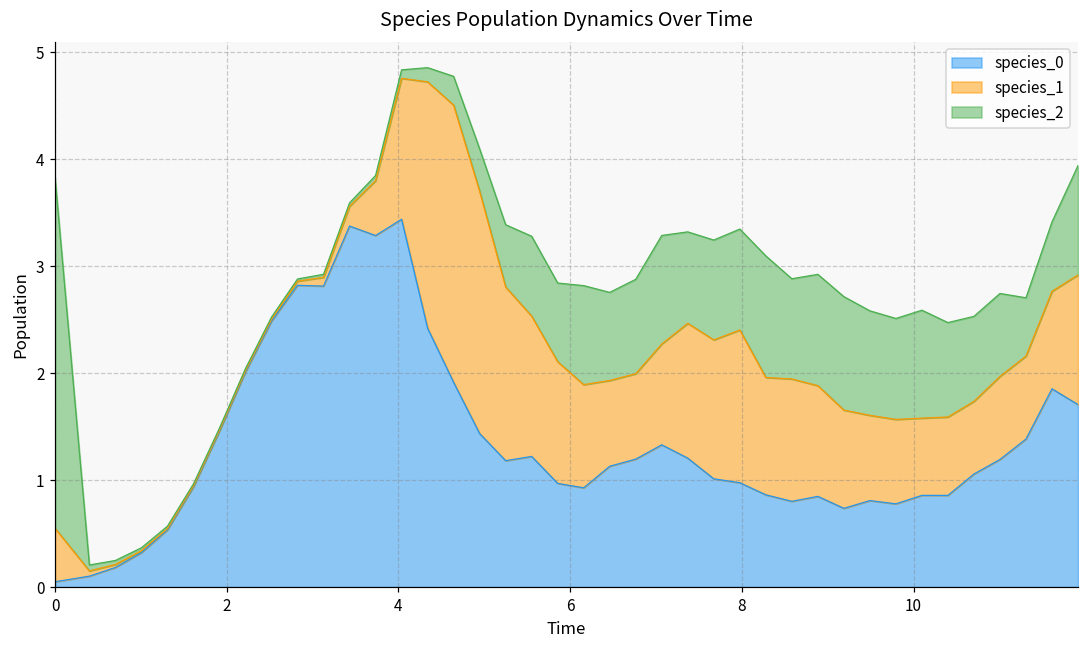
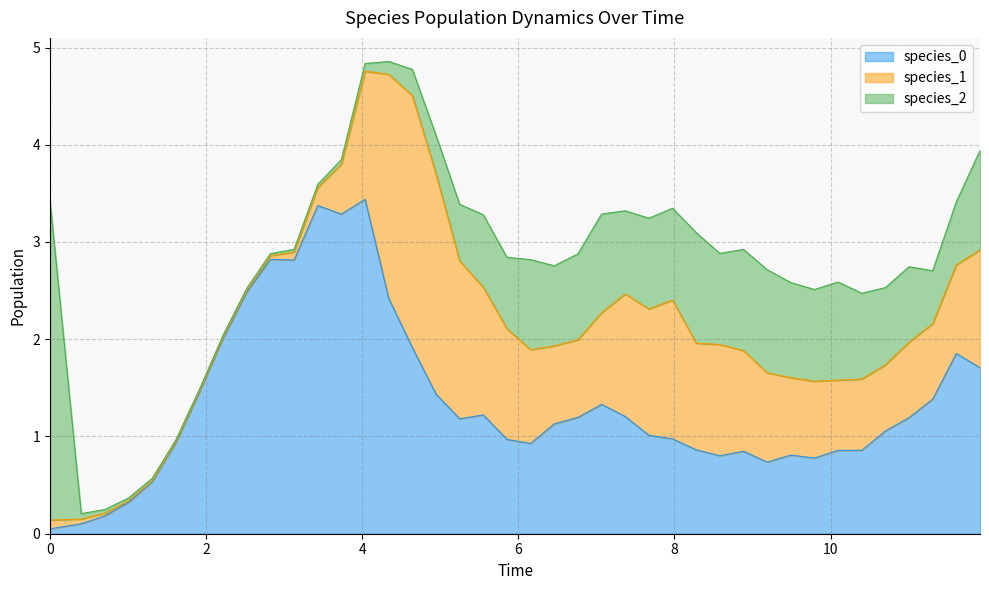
  {
    "species_0": {
      "0": 0.1
    },
    "species_1": {
-     "0": 0.5
+     "0": 0.1
    },
    "species_2": {
      "0": 3.3
    }
  }
